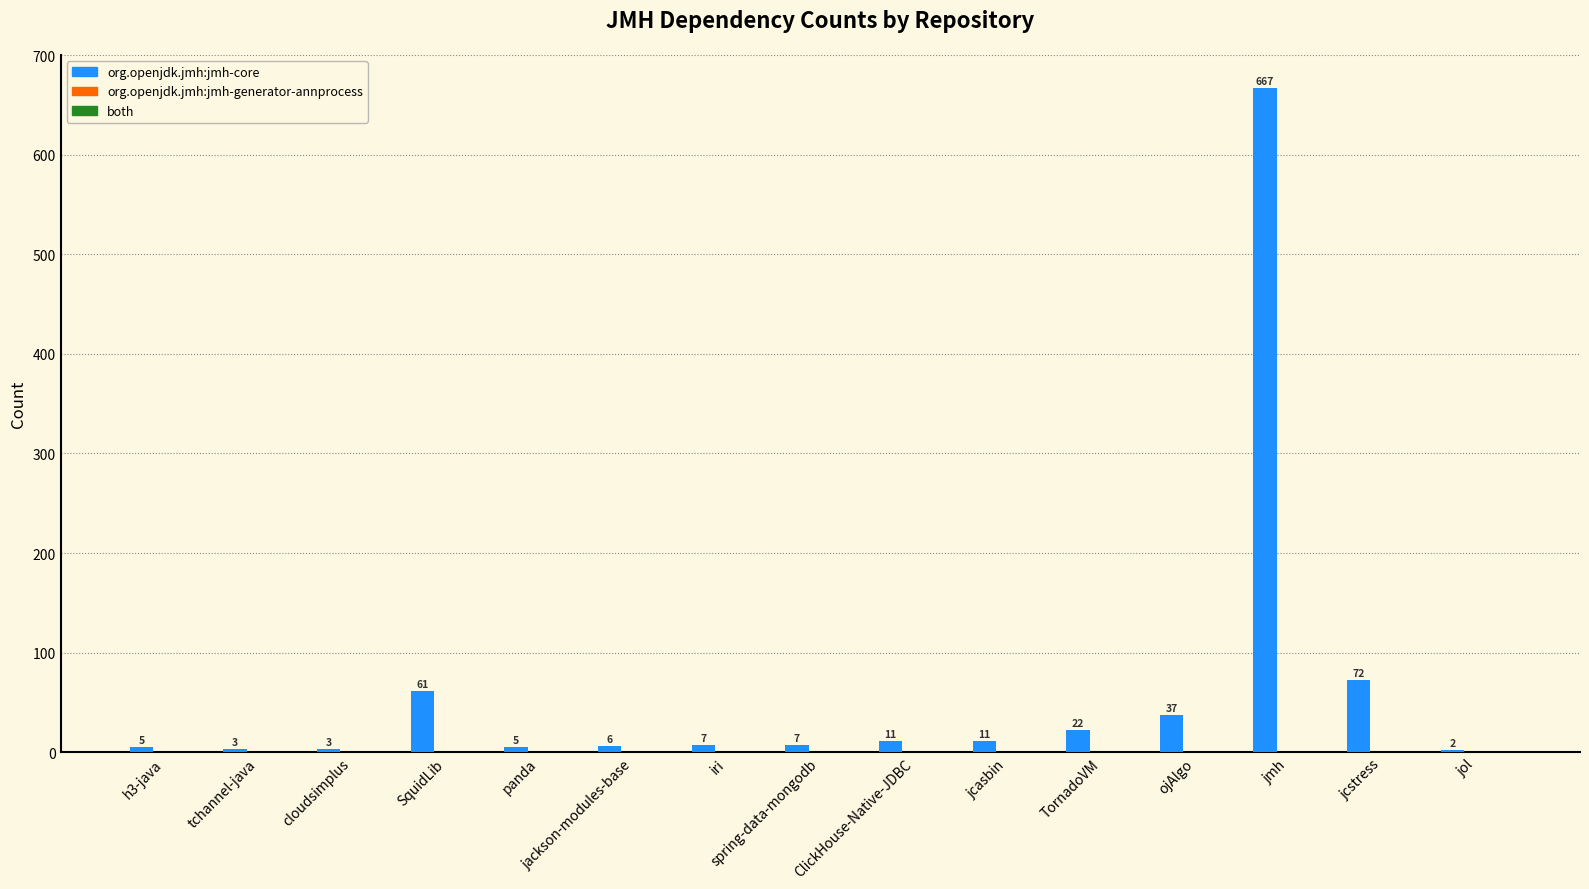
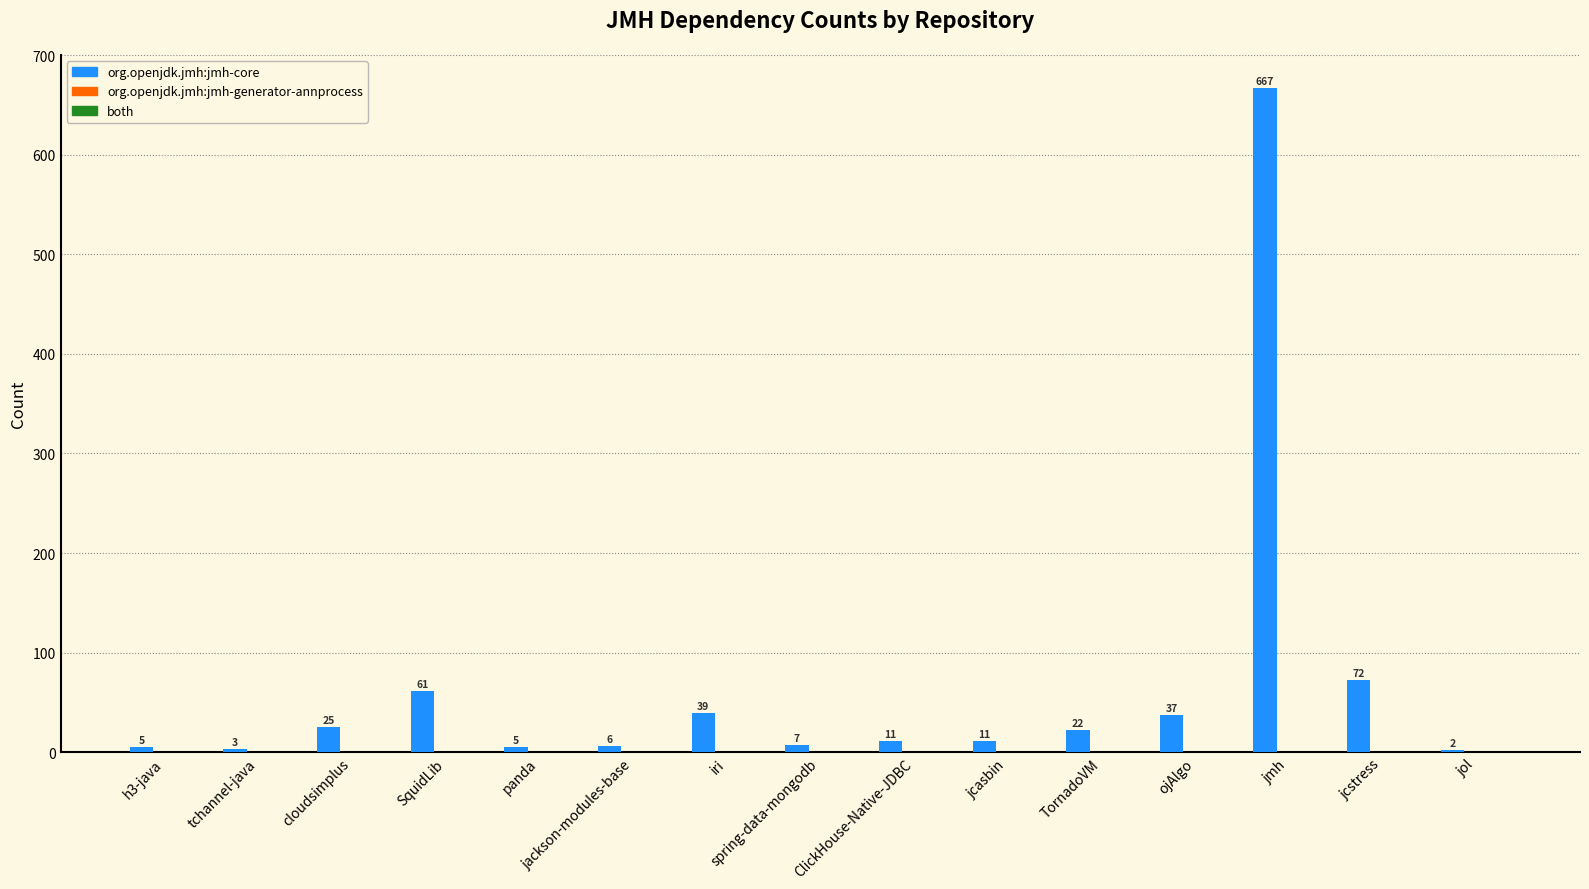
  {
    "org.openjdk.jmh:jmh-core": {
      "h3-java": 5,
      "tchannel-java": 3,
-     "cloudsimplus": 3,
+     "cloudsimplus": 25,
      "SquidLib": 61,
      "panda": 5,
      "jackson-modules-base": 6,
-     "iri": 7,
+     "iri": 39,
      "spring-data-mongodb": 7,
      "ClickHouse-Native-JDBC": 11,
      "jcasbin": 11,
      "TornadoVM": 22,
      "ojAlgo": 37,
      "jmh": 667,
      "jcstress": 72,
      "jol": 2
    },
    "org.openjdk.jmh:jmh-generator-annprocess": {
      "h3-java": 0,
      "tchannel-java": 0,
      "cloudsimplus": 0,
      "SquidLib": 0,
      "panda": 0,
      "jackson-modules-base": 0,
      "iri": 0,
      "spring-data-mongodb": 0,
      "ClickHouse-Native-JDBC": 0,
      "jcasbin": 0,
      "TornadoVM": 0,
      "ojAlgo": 0,
      "jmh": 0,
      "jcstress": 0,
      "jol": 0
    },
    "both": {
      "h3-java": 0,
      "tchannel-java": 0,
      "cloudsimplus": 0,
      "SquidLib": 0,
      "panda": 0,
      "jackson-modules-base": 0,
      "iri": 0,
      "spring-data-mongodb": 0,
      "ClickHouse-Native-JDBC": 0,
      "jcasbin": 0,
      "TornadoVM": 0,
      "ojAlgo": 0,
      "jmh": 0,
      "jcstress": 0,
      "jol": 0
    }
  }
